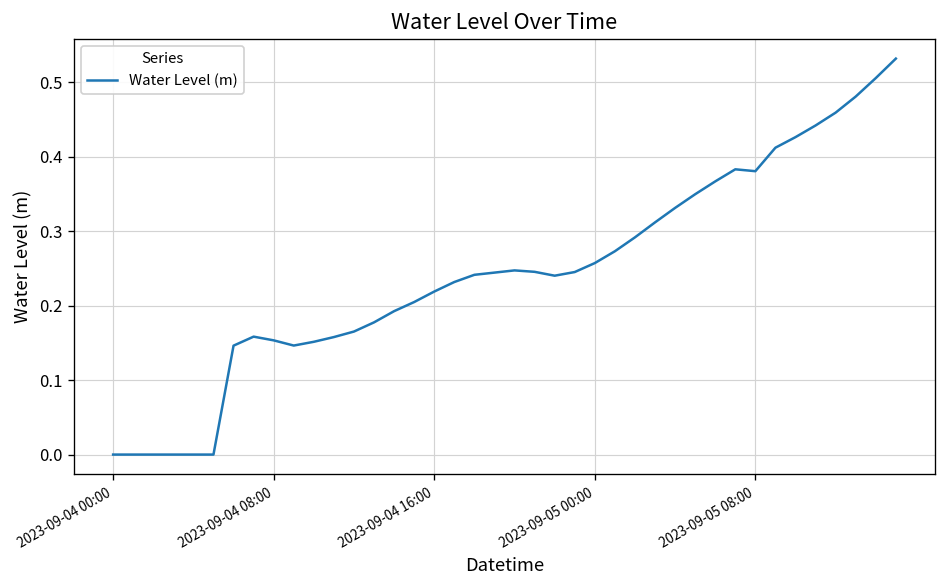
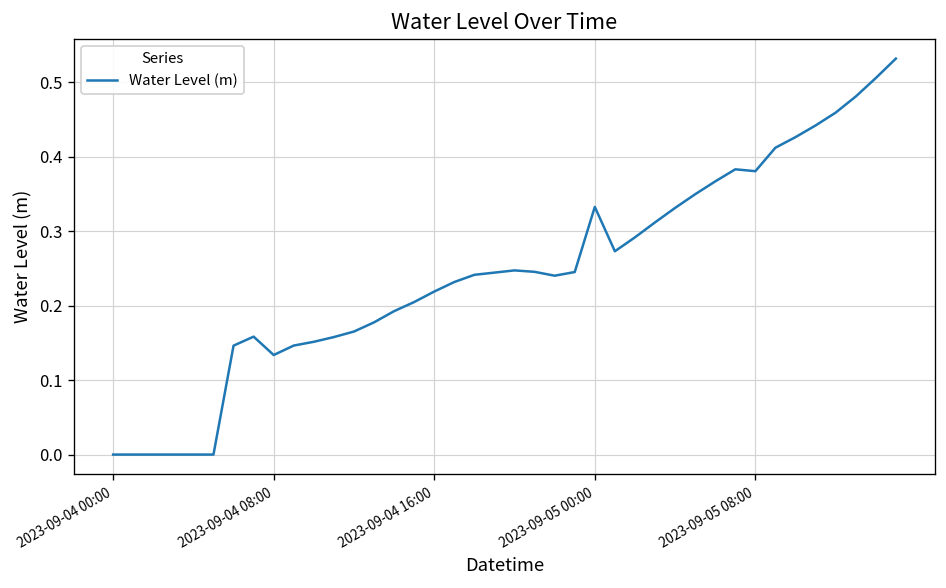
  {
    "2023-09-04 00:00": 0.00,
-   "2023-09-04 08:00": 0.15,
+   "2023-09-04 08:00": 0.13,
    "2023-09-04 16:00": 0.22,
-   "2023-09-05 00:00": 0.26,
+   "2023-09-05 00:00": 0.33,
    "2023-09-05 08:00": 0.38
  }
